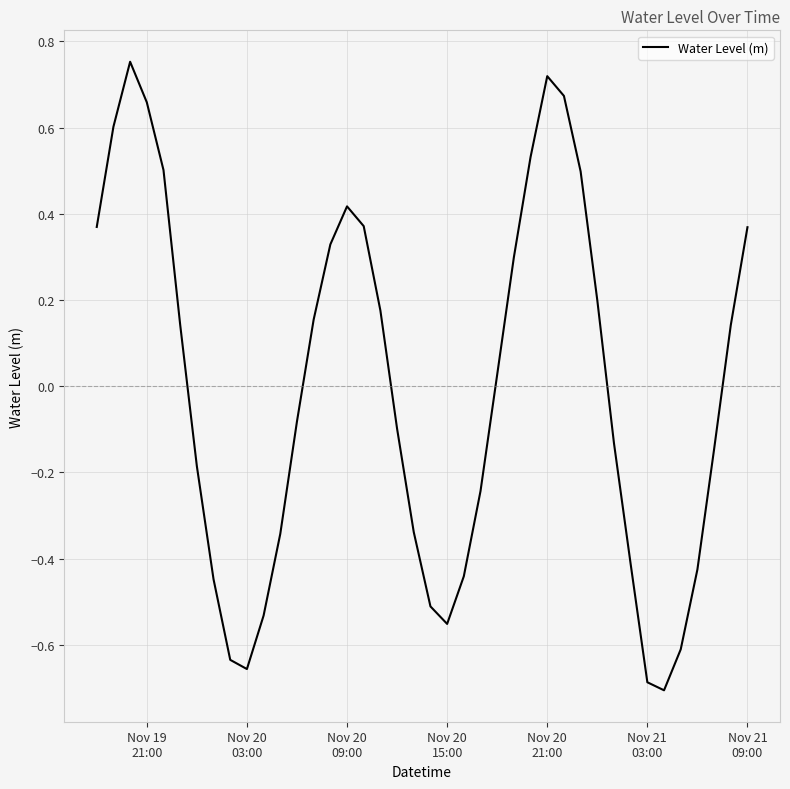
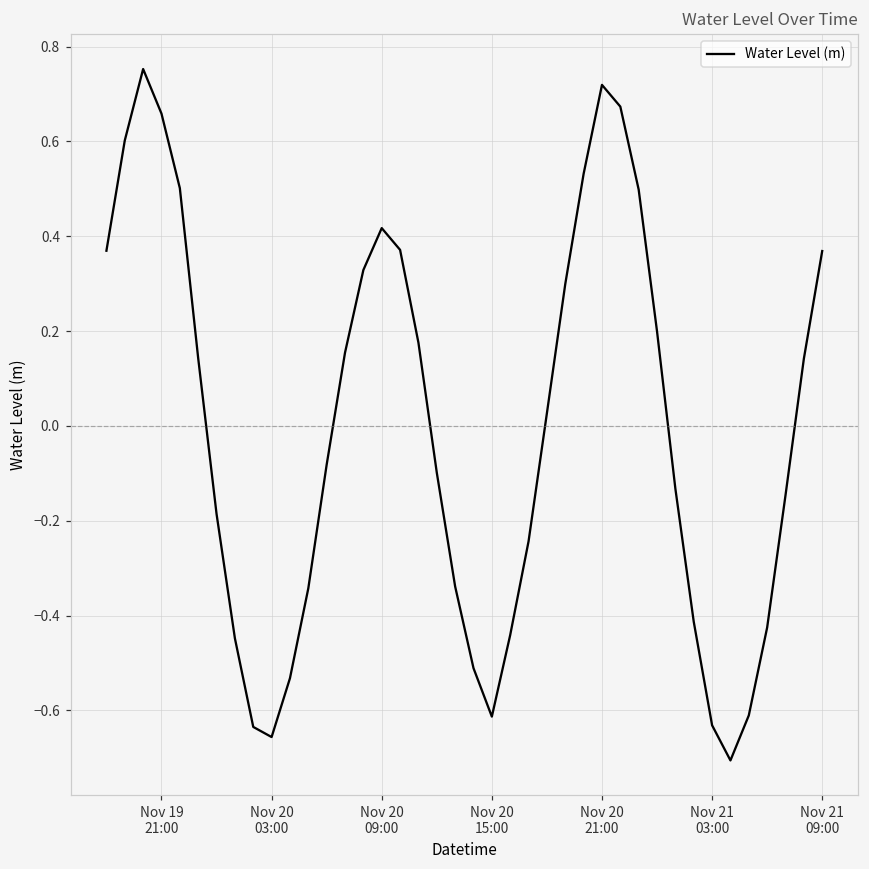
  {
    "Nov 19 21:00": 0.66,
    "Nov 20 03:00": -0.66,
    "Nov 20 09:00": 0.42,
-   "Nov 20 15:00": -0.55,
+   "Nov 20 15:00": -0.61,
    "Nov 20 21:00": 0.72,
-   "Nov 21 03:00": -0.69,
+   "Nov 21 03:00": -0.63,
    "Nov 21 09:00": 0.37
  }
